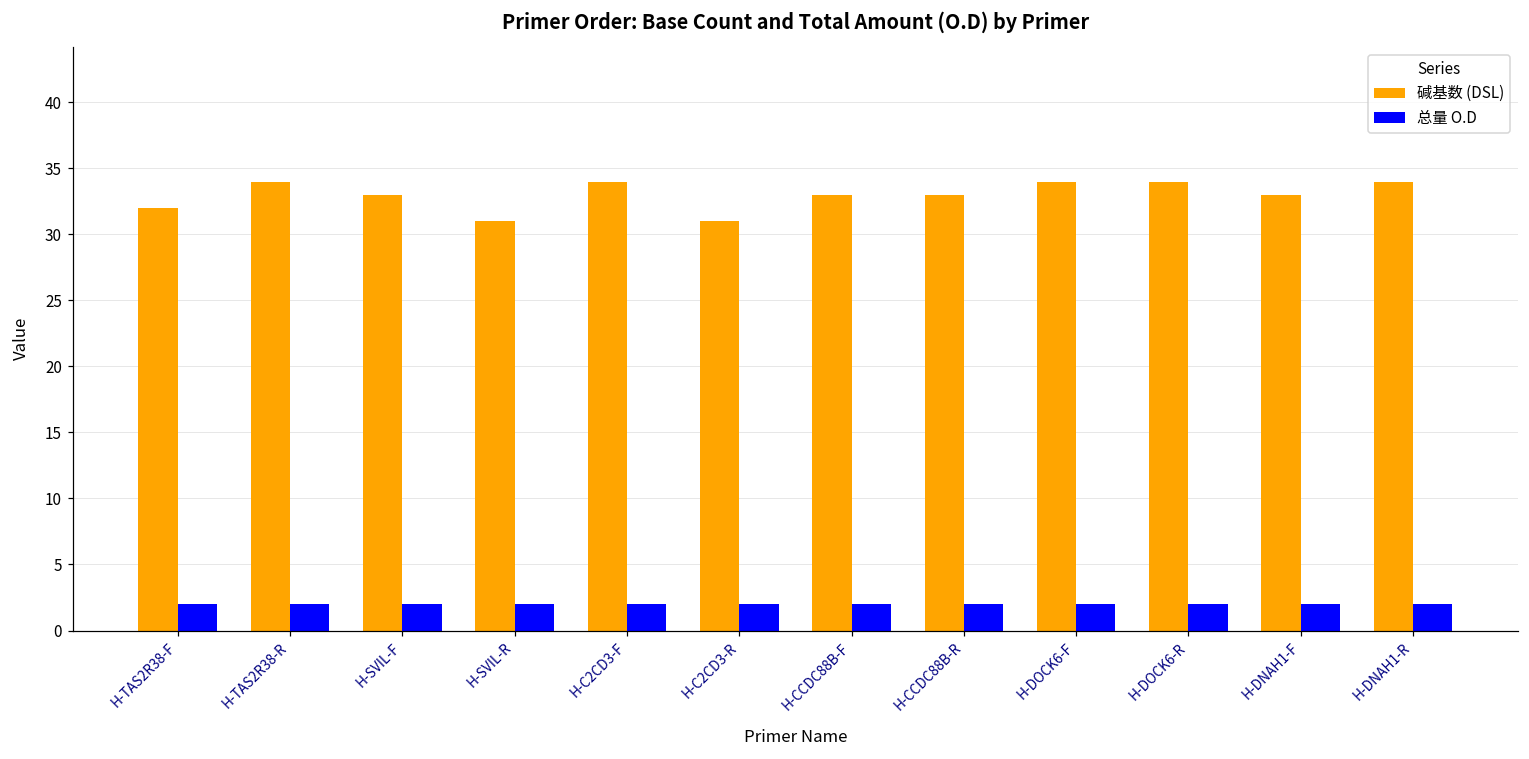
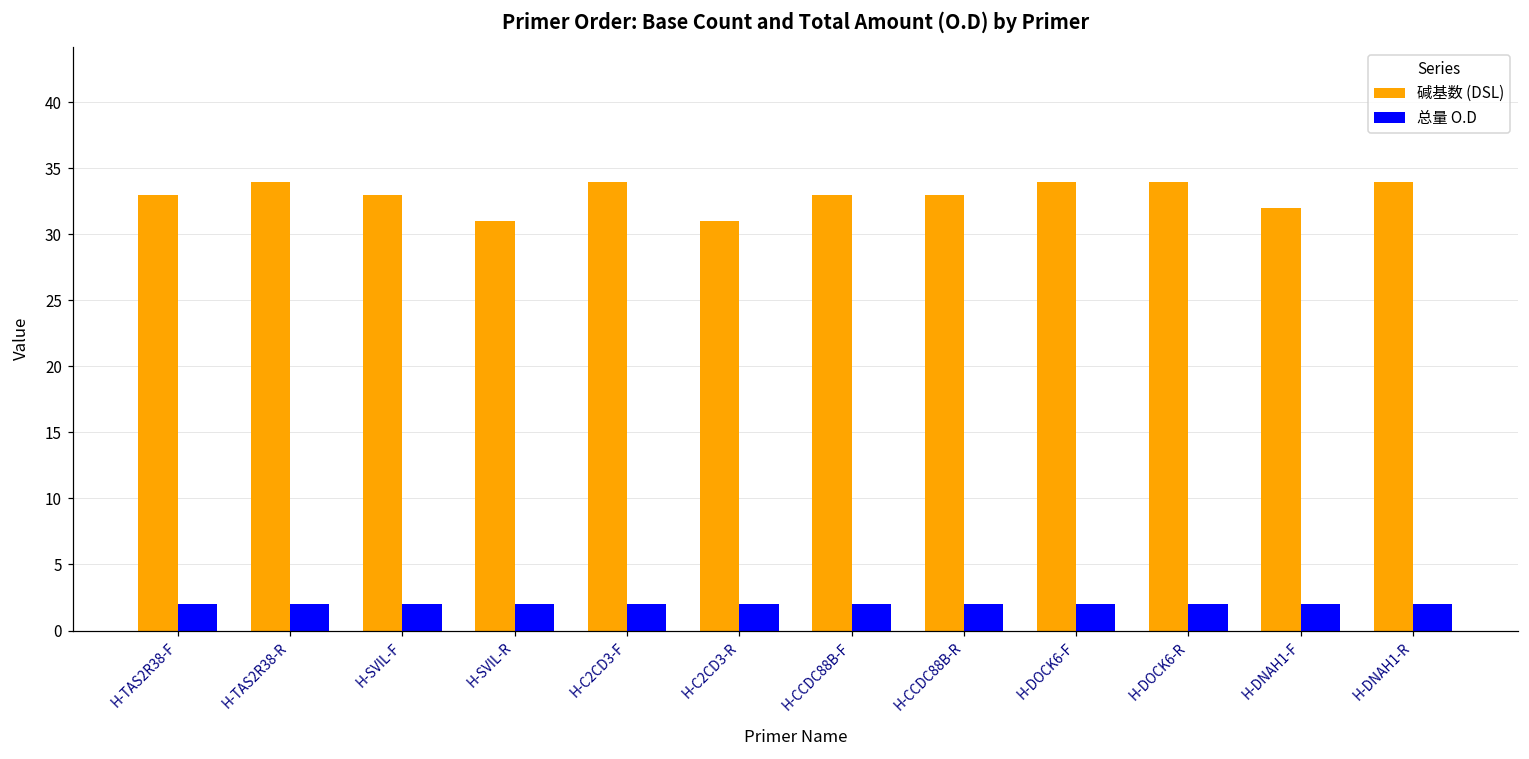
  {
    "碱基数 (DSL)": {
-     "H-TAS2R38-F": 32,
+     "H-TAS2R38-F": 33,
      "H-TAS2R38-R": 34,
      "H-SVIL-F": 33,
      "H-SVIL-R": 31,
      "H-C2CD3-F": 34,
      "H-C2CD3-R": 31,
      "H-CCDC88B-F": 33,
      "H-CCDC88B-R": 33,
      "H-DOCK6-F": 34,
      "H-DOCK6-R": 34,
-     "H-DNAH1-F": 33,
+     "H-DNAH1-F": 32,
      "H-DNAH1-R": 34
    },
    "总量 O.D": {
      "H-TAS2R38-F": 2,
      "H-TAS2R38-R": 2,
      "H-SVIL-F": 2,
      "H-SVIL-R": 2,
      "H-C2CD3-F": 2,
      "H-C2CD3-R": 2,
      "H-CCDC88B-F": 2,
      "H-CCDC88B-R": 2,
      "H-DOCK6-F": 2,
      "H-DOCK6-R": 2,
      "H-DNAH1-F": 2,
      "H-DNAH1-R": 2
    }
  }
